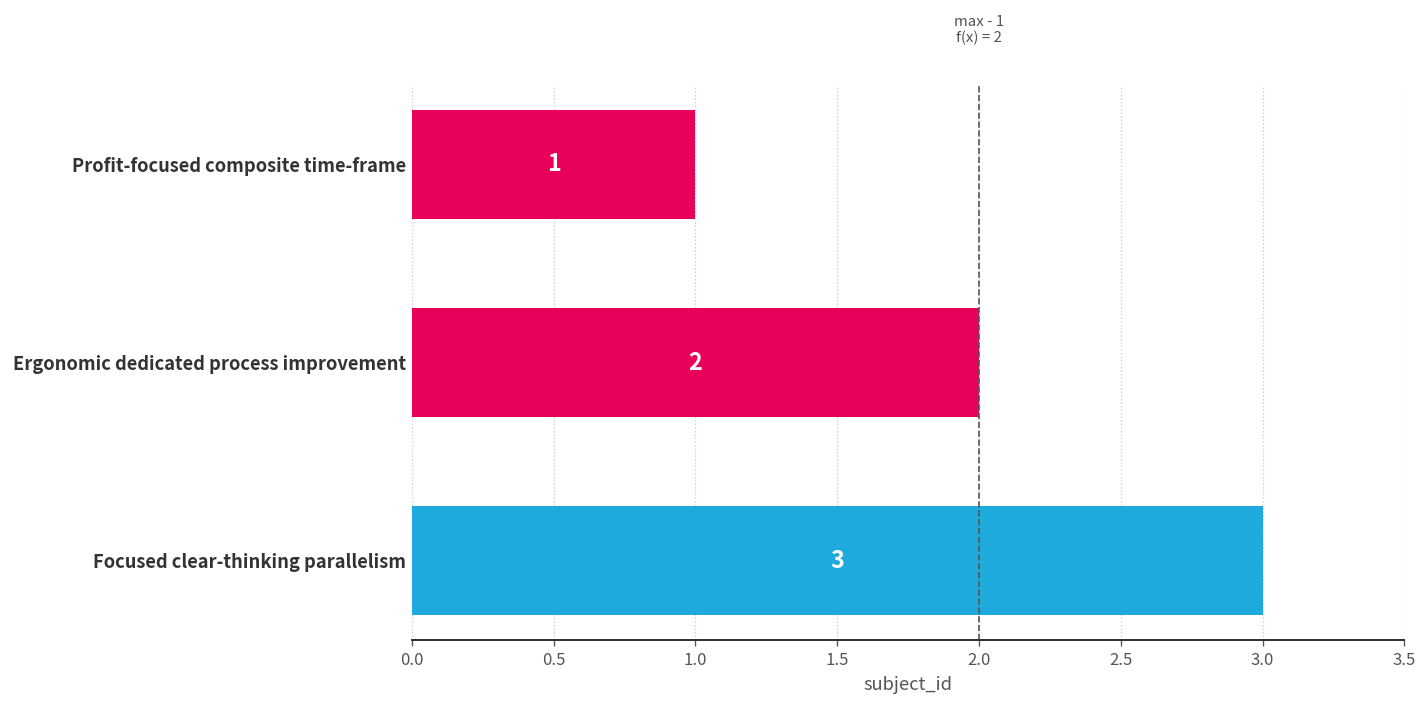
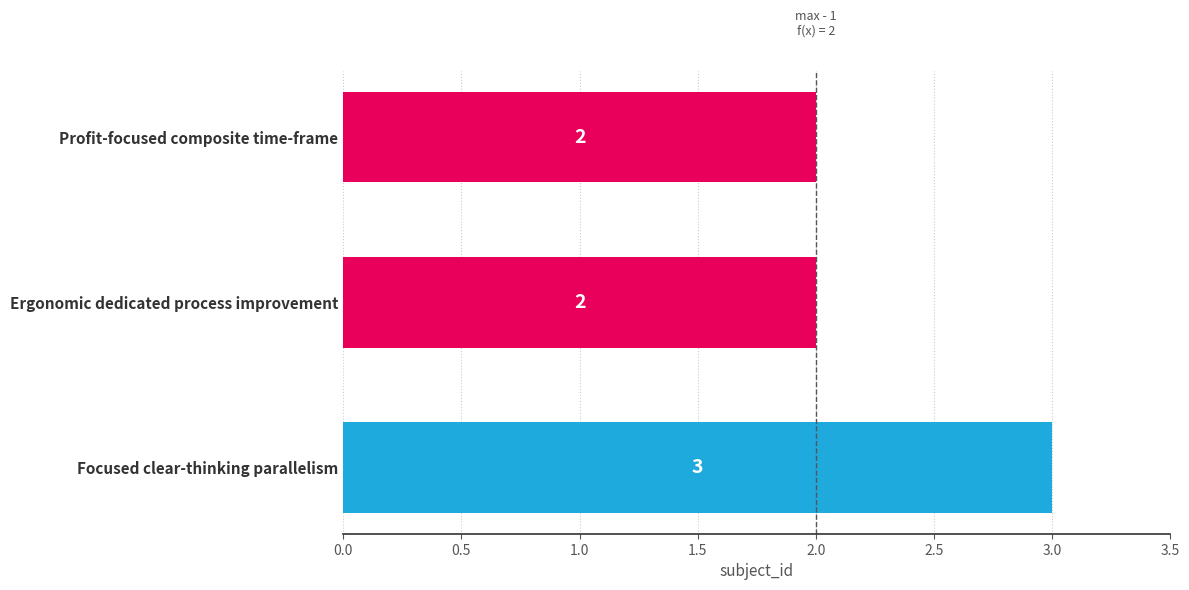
  {
-   "Profit-focused composite time-frame": 1,
+   "Profit-focused composite time-frame": 2,
    "Ergonomic dedicated process improvement": 2,
    "Focused clear-thinking parallelism": 3
  }
